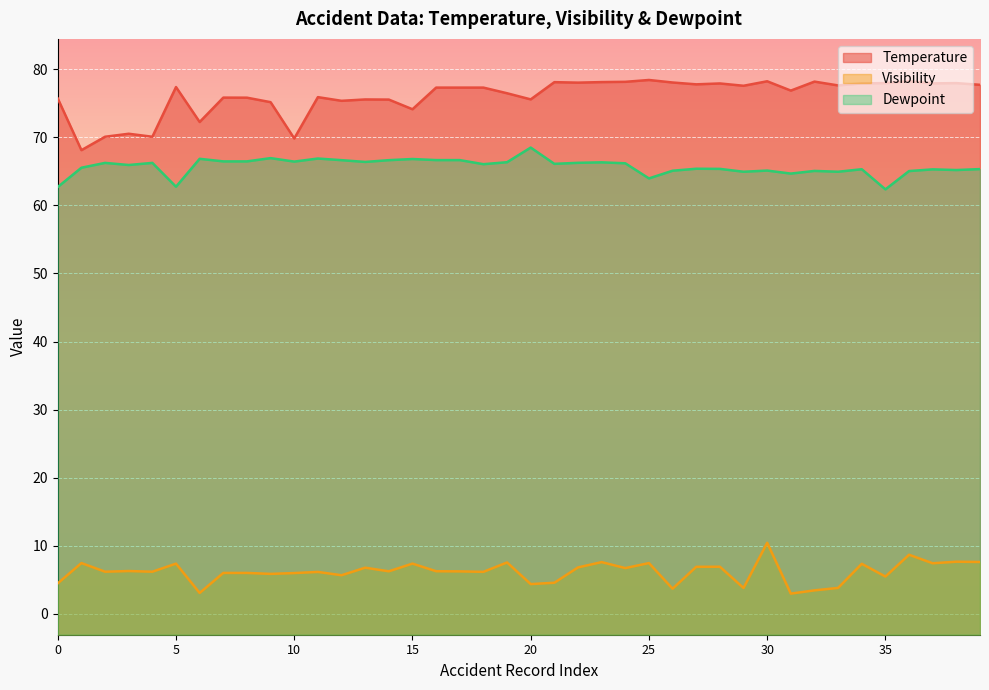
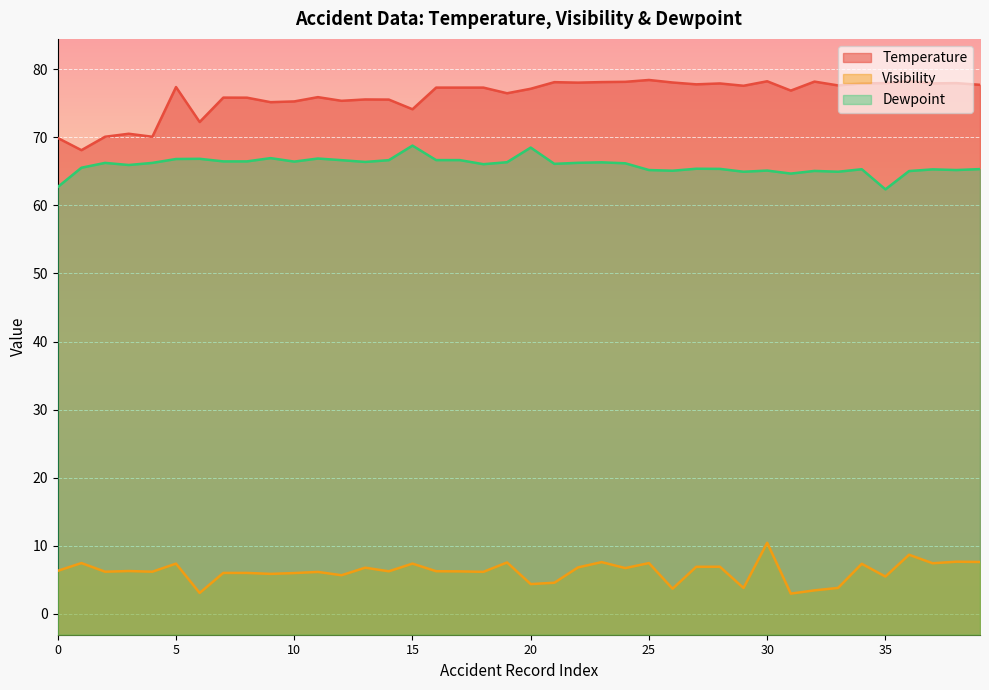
  {
    "Temperature": {
-     "0": 76,
+     "0": 70,
      "5": 77,
-     "10": 70,
+     "10": 75,
      "15": 74,
-     "20": 76,
+     "20": 77,
      "25": 78,
      "30": 78
    },
    "Visibility": {
-     "0": 4,
+     "0": 6,
      "5": 7,
      "10": 6,
      "15": 7,
      "20": 4,
      "25": 7,
      "30": 10,
      "35": 5
    },
    "Dewpoint": {
      "0": 63,
-     "5": 63,
+     "5": 67,
      "10": 66,
-     "15": 67,
+     "15": 69,
      "20": 68,
-     "25": 64,
+     "25": 65,
      "30": 65,
      "35": 62
    }
  }
